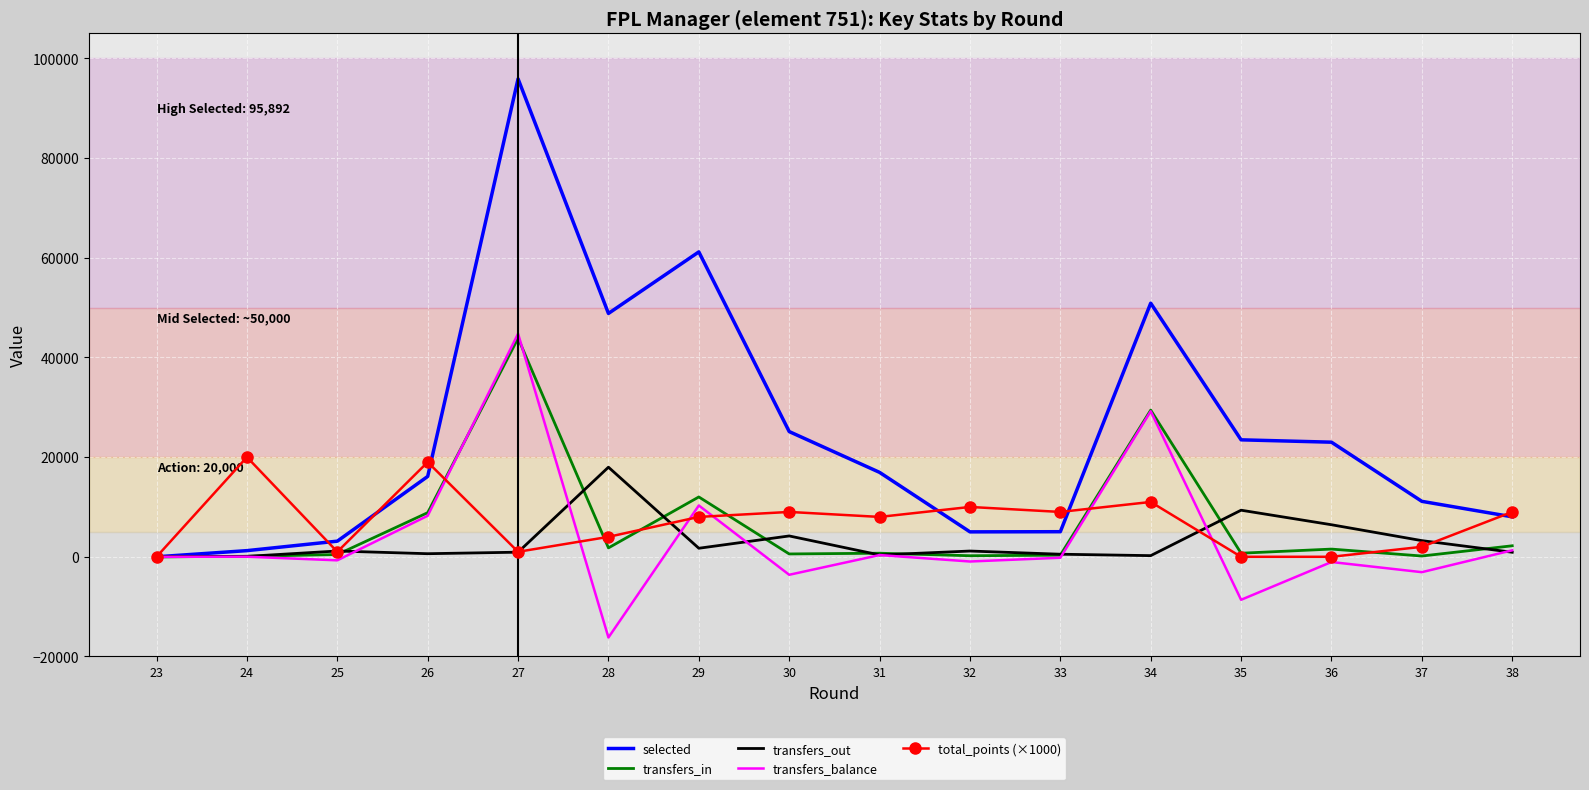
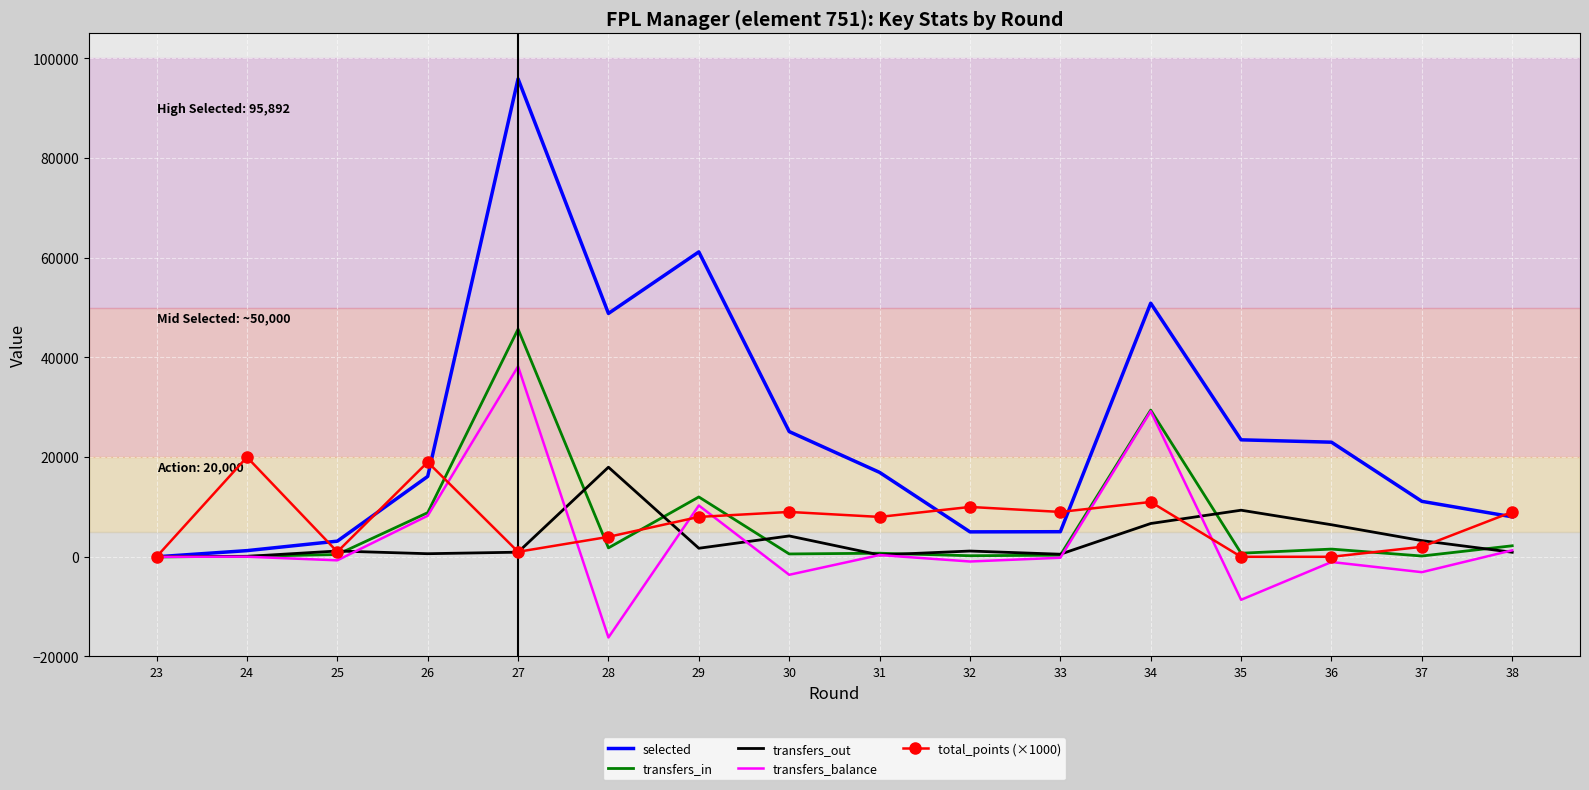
  {
    "selected": {
      "24": "1000",
      "25": "3000",
      "26": "16000",
      "27": "96000",
      "28": "49000",
      "29": "61000",
      "30": "25000",
      "31": "17000",
      "32": "5000",
      "33": "5000",
      "34": "51000",
      "35": "23000",
      "36": "23000",
      "37": "11000",
      "38": "8000"
    },
    "transfers_in": {
      "25": "0",
      "26": "9000",
-     "27": "44000",
+     "27": "46000",
      "28": "2000",
      "29": "12000",
      "30": "1000",
      "32": "0",
      "35": "1000",
      "36": "2000",
      "37": "0",
      "38": "2000"
    },
    "transfers_out": {
      "26": "1000",
      "28": "18000",
      "29": "2000",
      "30": "4000",
      "32": "1000",
-     "34": "0",
+     "34": "7000",
      "35": "9000",
      "36": "6000",
      "37": "3000"
    },
    "transfers_balance": {
      "25": "-1000",
      "26": "8000",
-     "27": "45000",
+     "27": "38000",
      "28": "-16000",
      "29": "10000",
      "30": "-4000",
      "32": "-1000",
      "33": "0",
      "35": "-9000",
      "36": "-1000",
      "37": "-3000"
    },
    "total_points (×1000)": {
      "24": "20,000"
    }
  }
